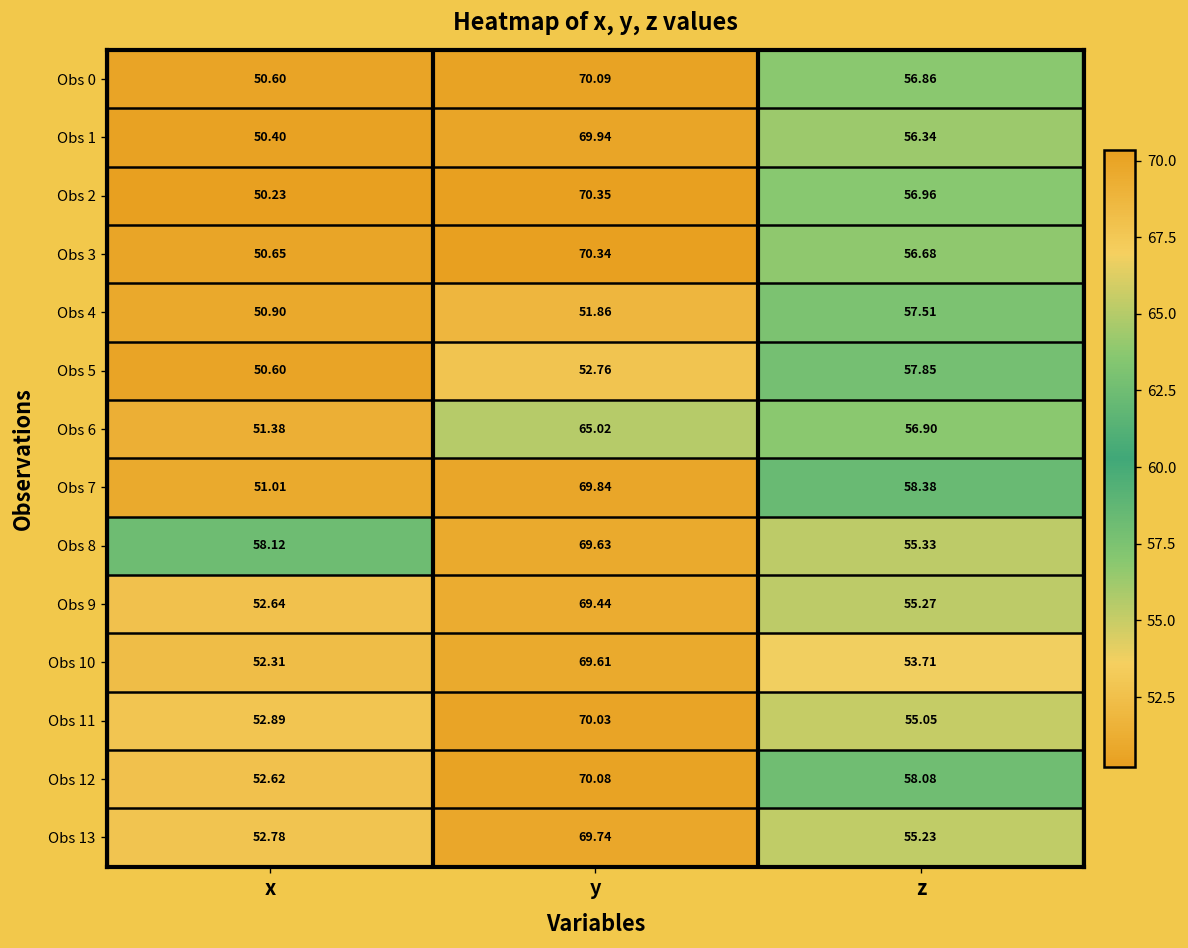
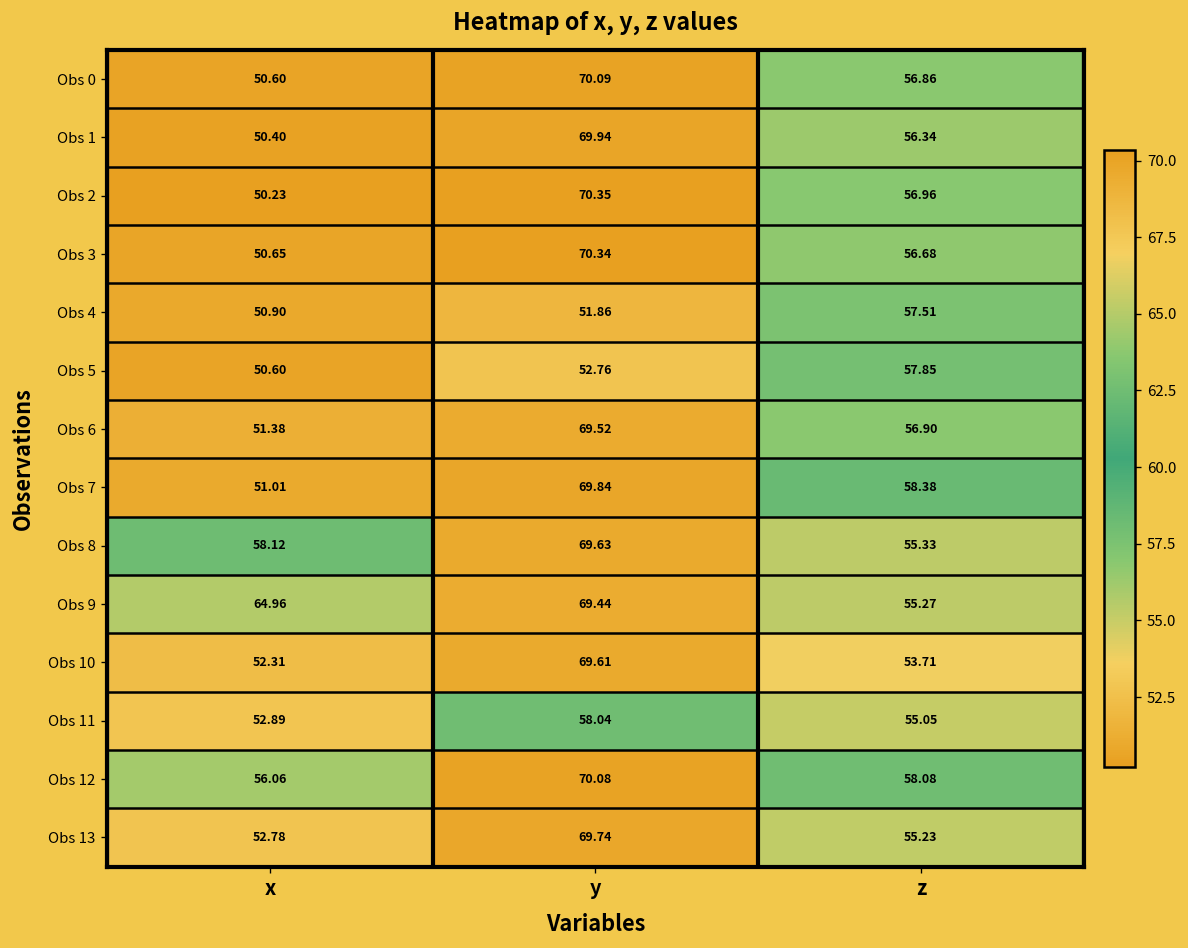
  {
    "Obs 0": {
      "x": 50.60,
      "y": 70.09,
      "z": 56.86
    },
    "Obs 1": {
      "x": 50.40,
      "y": 69.94,
      "z": 56.34
    },
    "Obs 2": {
      "x": 50.23,
      "y": 70.35,
      "z": 56.96
    },
    "Obs 3": {
      "x": 50.65,
      "y": 70.34,
      "z": 56.68
    },
    "Obs 4": {
      "x": 50.90,
      "y": 51.86,
      "z": 57.51
    },
    "Obs 5": {
      "x": 50.60,
      "y": 52.76,
      "z": 57.85
    },
    "Obs 6": {
      "x": 51.38,
-     "y": 65.02,
+     "y": 69.52,
      "z": 56.90
    },
    "Obs 7": {
      "x": 51.01,
      "y": 69.84,
      "z": 58.38
    },
    "Obs 8": {
      "x": 58.12,
      "y": 69.63,
      "z": 55.33
    },
    "Obs 9": {
-     "x": 52.64,
+     "x": 64.96,
      "y": 69.44,
      "z": 55.27
    },
    "Obs 10": {
      "x": 52.31,
      "y": 69.61,
      "z": 53.71
    },
    "Obs 11": {
      "x": 52.89,
-     "y": 70.03,
+     "y": 58.04,
      "z": 55.05
    },
    "Obs 12": {
-     "x": 52.62,
+     "x": 56.06,
      "y": 70.08,
      "z": 58.08
    },
    "Obs 13": {
      "x": 52.78,
      "y": 69.74,
      "z": 55.23
    }
  }
